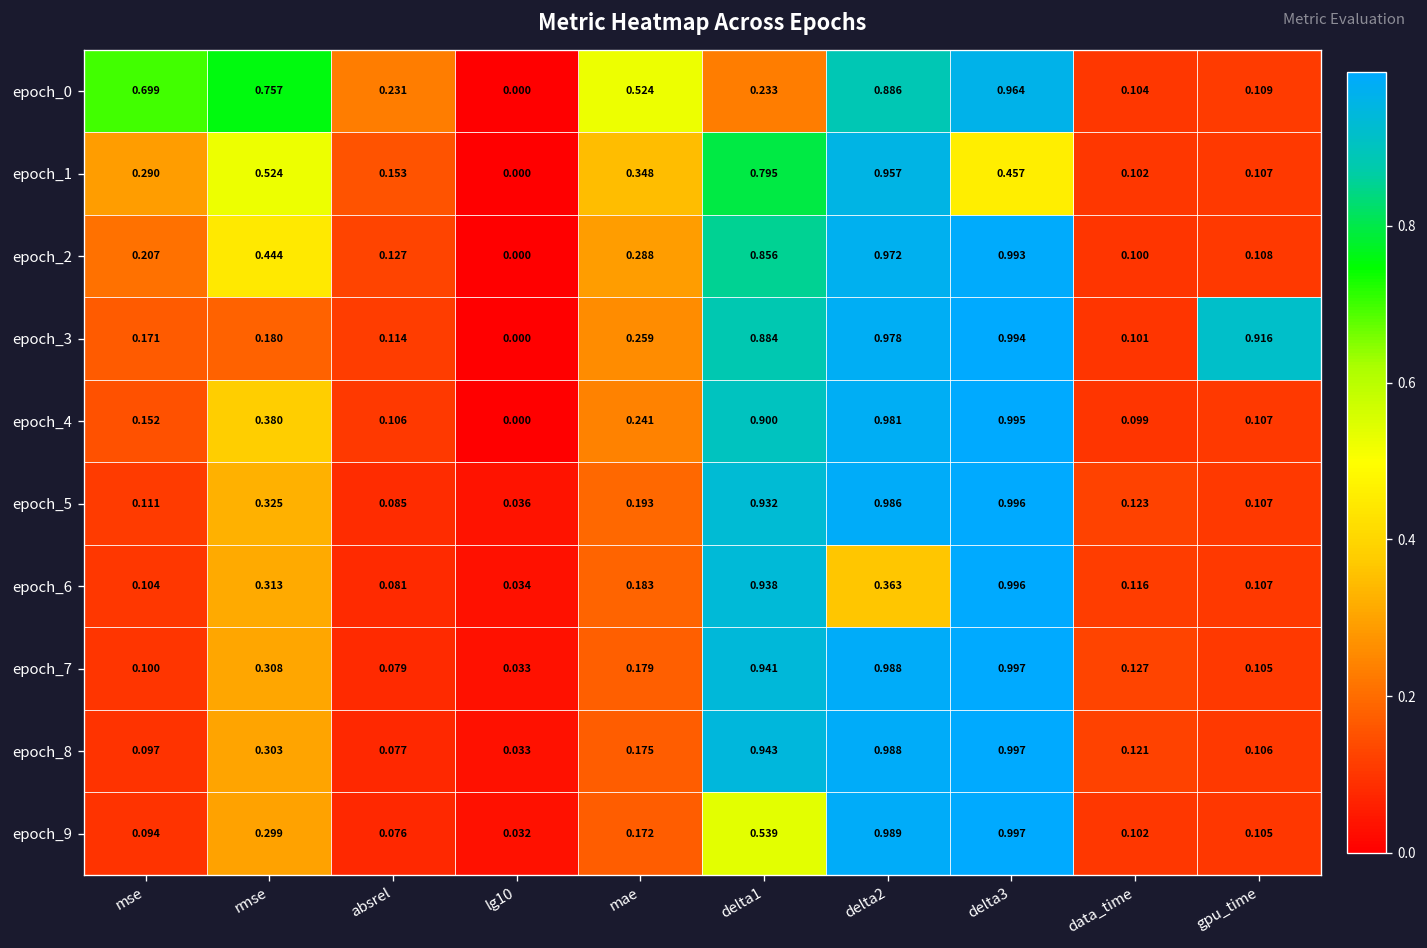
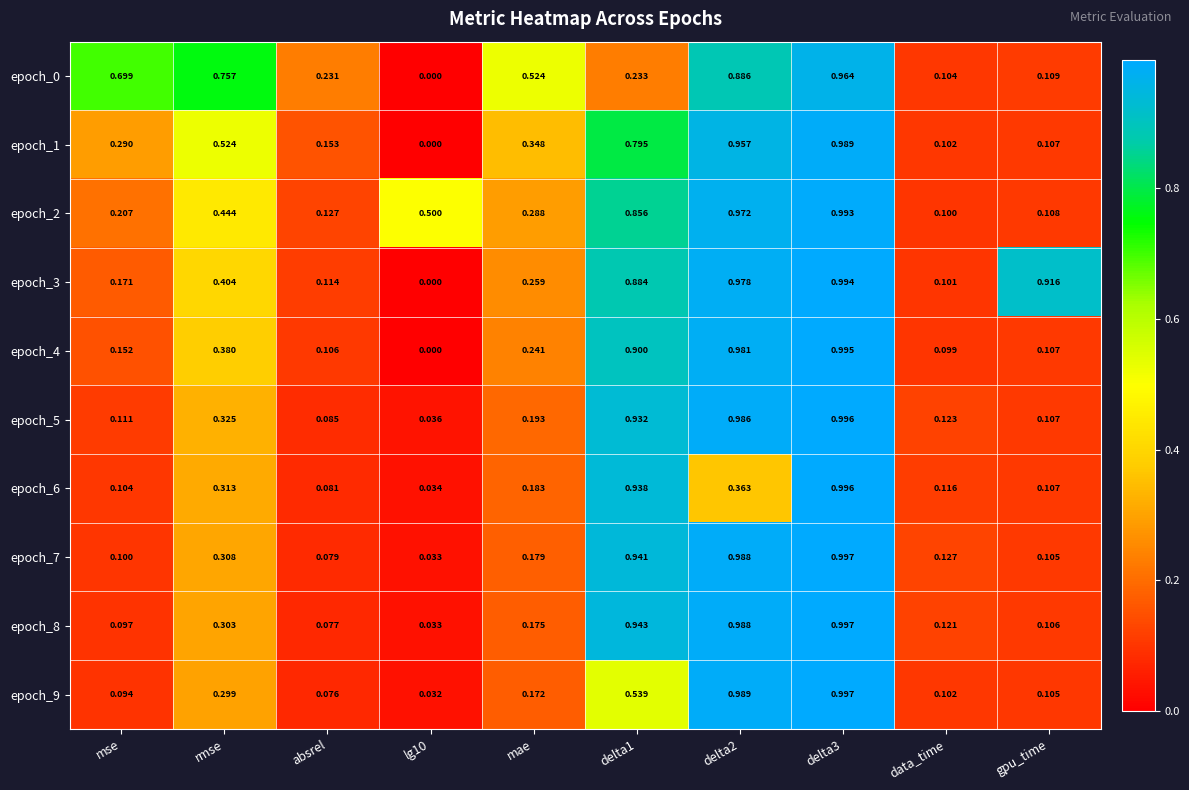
  {
    "epoch_0": {
      "mse": 0.699,
      "rmse": 0.757,
      "absrel": 0.231,
      "lg10": 0.000,
      "mae": 0.524,
      "delta1": 0.233,
      "delta2": 0.886,
      "delta3": 0.964,
      "data_time": 0.104,
      "gpu_time": 0.109
    },
    "epoch_1": {
      "mse": 0.290,
      "rmse": 0.524,
      "absrel": 0.153,
      "lg10": 0.000,
      "mae": 0.348,
      "delta1": 0.795,
      "delta2": 0.957,
-     "delta3": 0.457,
+     "delta3": 0.989,
      "data_time": 0.102,
      "gpu_time": 0.107
    },
    "epoch_2": {
      "mse": 0.207,
      "rmse": 0.444,
      "absrel": 0.127,
-     "lg10": 0.000,
+     "lg10": 0.500,
      "mae": 0.288,
      "delta1": 0.856,
      "delta2": 0.972,
      "delta3": 0.993,
      "data_time": 0.100,
      "gpu_time": 0.108
    },
    "epoch_3": {
      "mse": 0.171,
-     "rmse": 0.180,
+     "rmse": 0.404,
      "absrel": 0.114,
      "lg10": 0.000,
      "mae": 0.259,
      "delta1": 0.884,
      "delta2": 0.978,
      "delta3": 0.994,
      "data_time": 0.101,
      "gpu_time": 0.916
    },
    "epoch_4": {
      "mse": 0.152,
      "rmse": 0.380,
      "absrel": 0.106,
      "lg10": 0.000,
      "mae": 0.241,
      "delta1": 0.900,
      "delta2": 0.981,
      "delta3": 0.995,
      "data_time": 0.099,
      "gpu_time": 0.107
    },
    "epoch_5": {
      "mse": 0.111,
      "rmse": 0.325,
      "absrel": 0.085,
      "lg10": 0.036,
      "mae": 0.193,
      "delta1": 0.932,
      "delta2": 0.986,
      "delta3": 0.996,
      "data_time": 0.123,
      "gpu_time": 0.107
    },
    "epoch_6": {
      "mse": 0.104,
      "rmse": 0.313,
      "absrel": 0.081,
      "lg10": 0.034,
      "mae": 0.183,
      "delta1": 0.938,
      "delta2": 0.363,
      "delta3": 0.996,
      "data_time": 0.116,
      "gpu_time": 0.107
    },
    "epoch_7": {
      "mse": 0.100,
      "rmse": 0.308,
      "absrel": 0.079,
      "lg10": 0.033,
      "mae": 0.179,
      "delta1": 0.941,
      "delta2": 0.988,
      "delta3": 0.997,
      "data_time": 0.127,
      "gpu_time": 0.105
    },
    "epoch_8": {
      "mse": 0.097,
      "rmse": 0.303,
      "absrel": 0.077,
      "lg10": 0.033,
      "mae": 0.175,
      "delta1": 0.943,
      "delta2": 0.988,
      "delta3": 0.997,
      "data_time": 0.121,
      "gpu_time": 0.106
    },
    "epoch_9": {
      "mse": 0.094,
      "rmse": 0.299,
      "absrel": 0.076,
      "lg10": 0.032,
      "mae": 0.172,
      "delta1": 0.539,
      "delta2": 0.989,
      "delta3": 0.997,
      "data_time": 0.102,
      "gpu_time": 0.105
    }
  }
